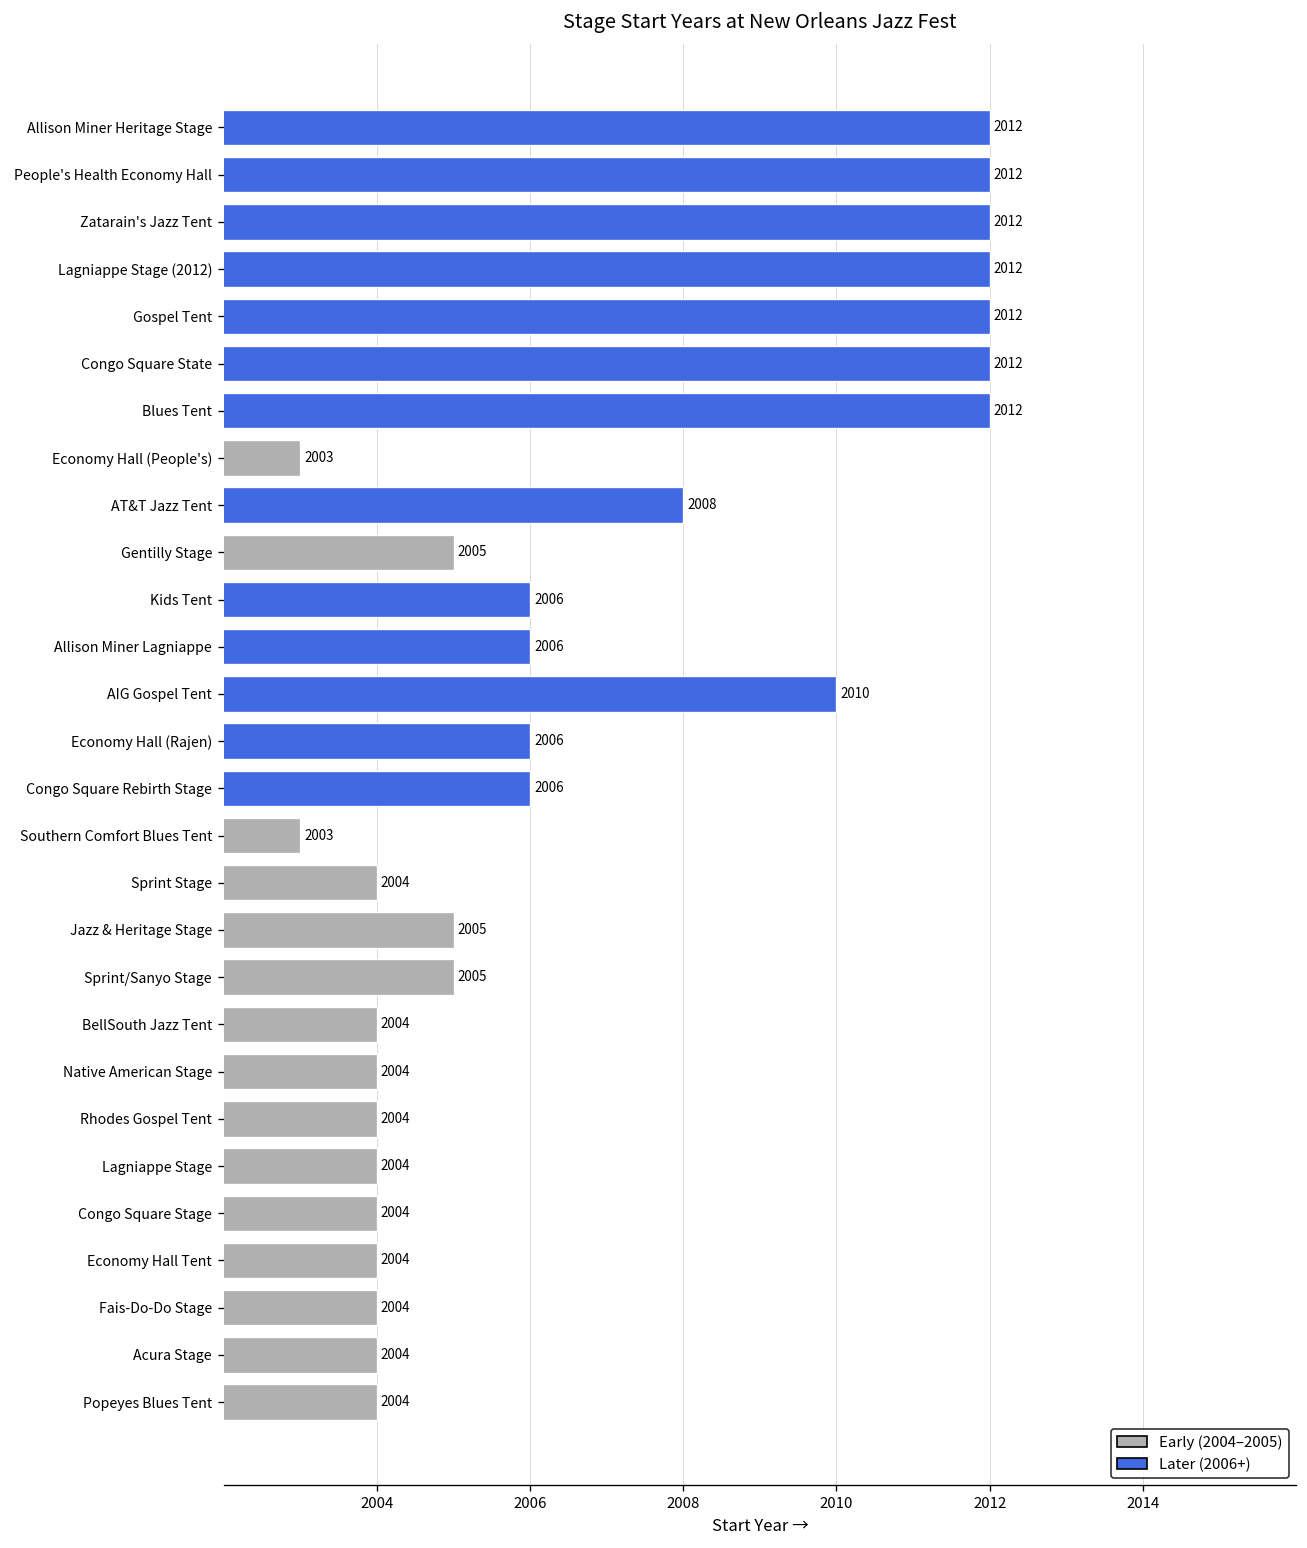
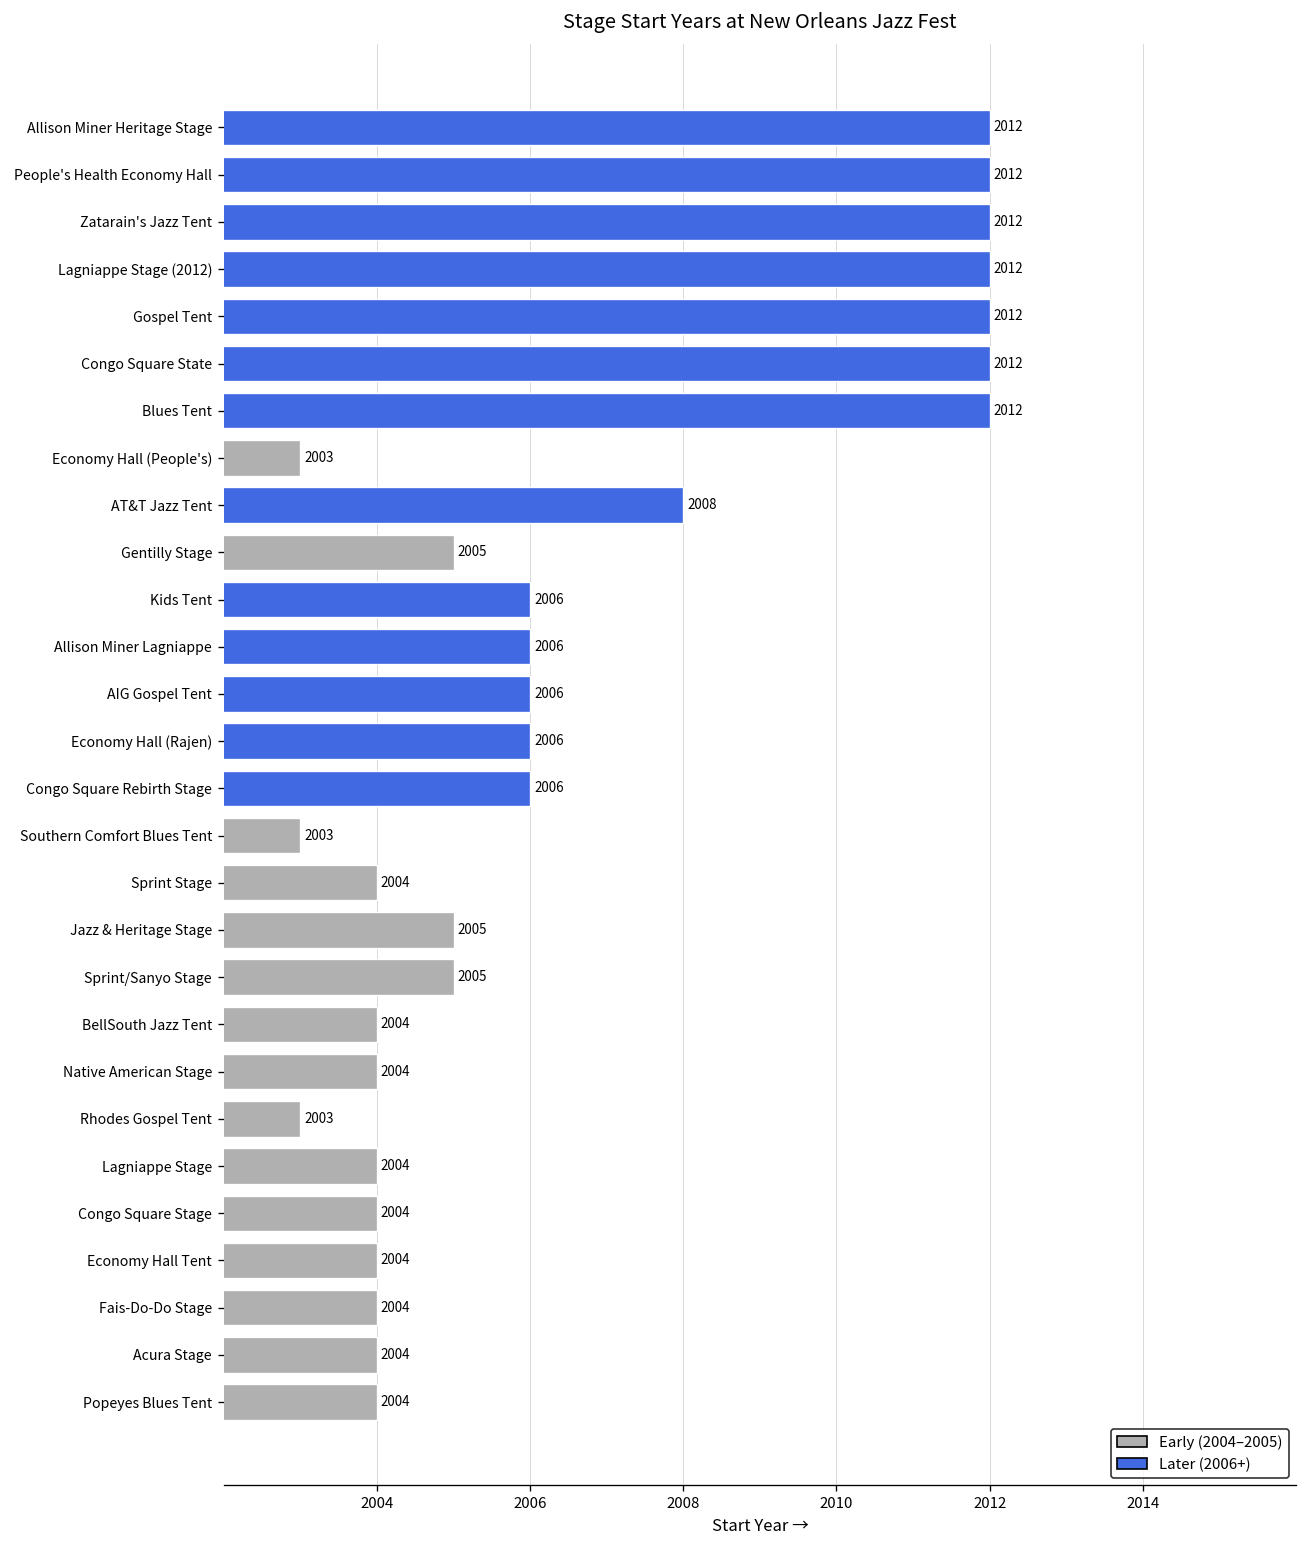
  {
    "Allison Miner Heritage Stage": 2012,
    "People's Health Economy Hall": 2012,
    "Zatarain's Jazz Tent": 2012,
    "Lagniappe Stage (2012)": 2012,
    "Gospel Tent": 2012,
    "Congo Square State": 2012,
    "Blues Tent": 2012,
    "Economy Hall (People's)": 2003,
    "AT&T Jazz Tent": 2008,
    "Gentilly Stage": 2005,
    "Kids Tent": 2006,
    "Allison Miner Lagniappe": 2006,
-   "AIG Gospel Tent": 2010,
+   "AIG Gospel Tent": 2006,
    "Economy Hall (Rajen)": 2006,
    "Congo Square Rebirth Stage": 2006,
    "Southern Comfort Blues Tent": 2003,
    "Sprint Stage": 2004,
    "Jazz & Heritage Stage": 2005,
    "Sprint/Sanyo Stage": 2005,
    "BellSouth Jazz Tent": 2004,
    "Native American Stage": 2004,
-   "Rhodes Gospel Tent": 2004,
+   "Rhodes Gospel Tent": 2003,
    "Lagniappe Stage": 2004,
    "Congo Square Stage": 2004,
    "Economy Hall Tent": 2004,
    "Fais-Do-Do Stage": 2004,
    "Acura Stage": 2004,
    "Popeyes Blues Tent": 2004
  }
